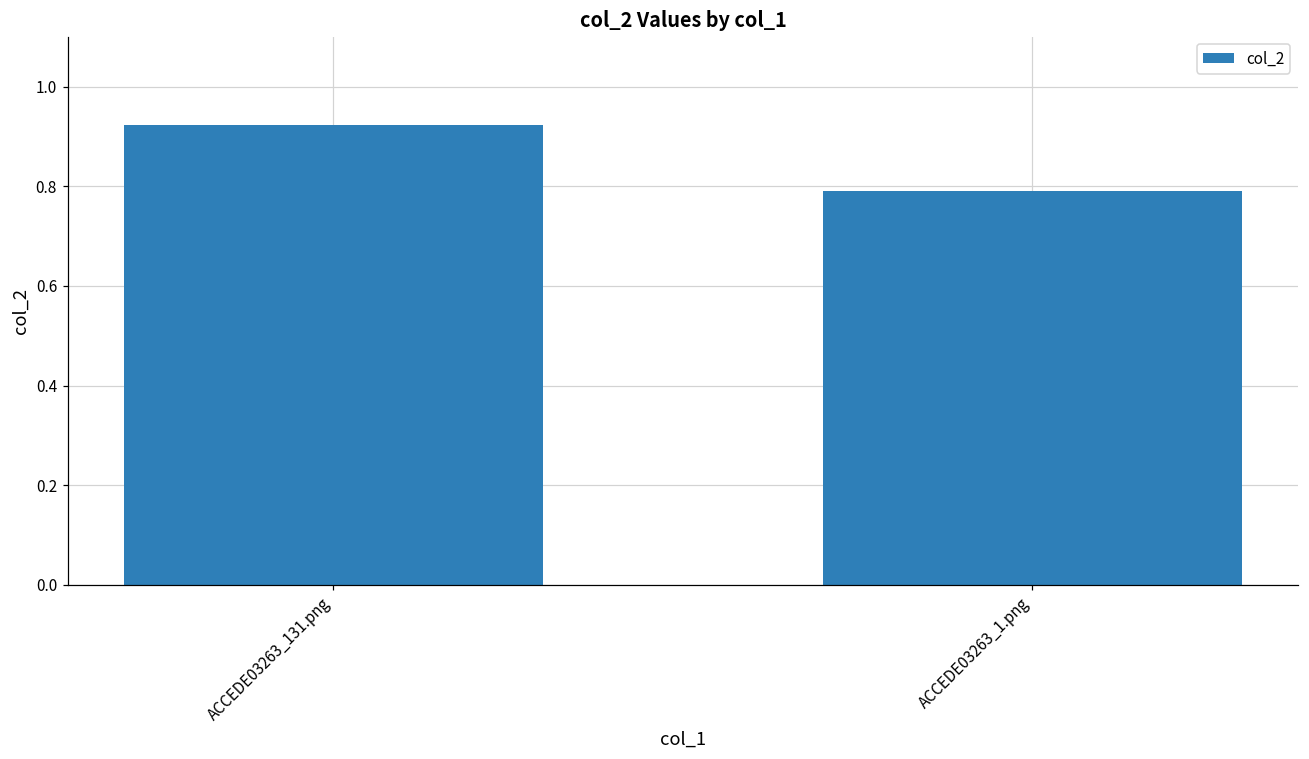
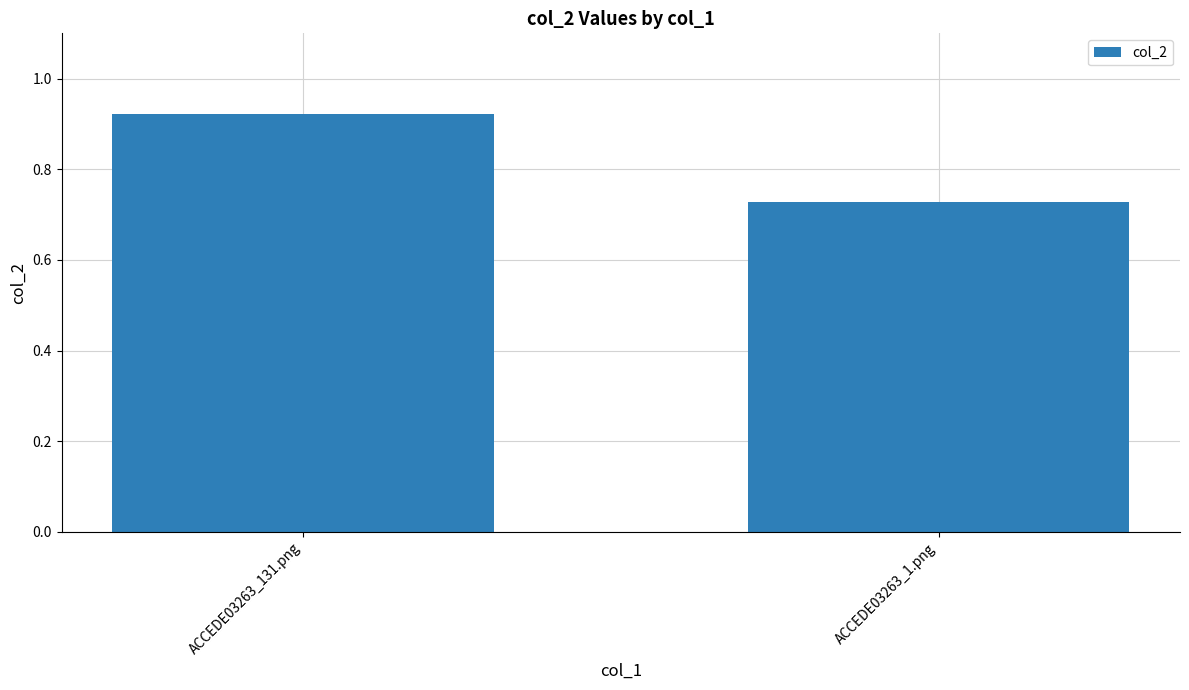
  {
    "ACCEDE03263_131.png": 0.92,
-   "ACCEDE03263_1.png": 0.79
+   "ACCEDE03263_1.png": 0.73
  }
